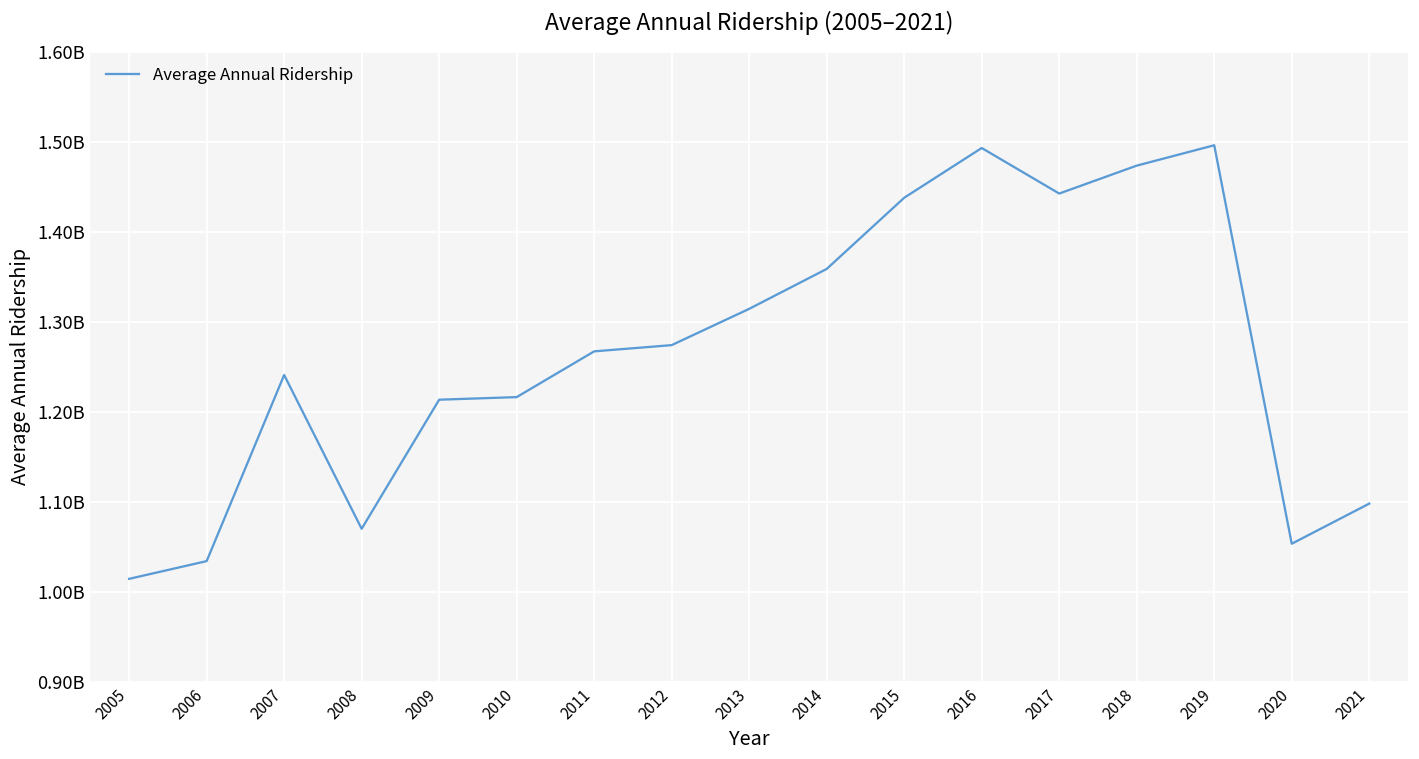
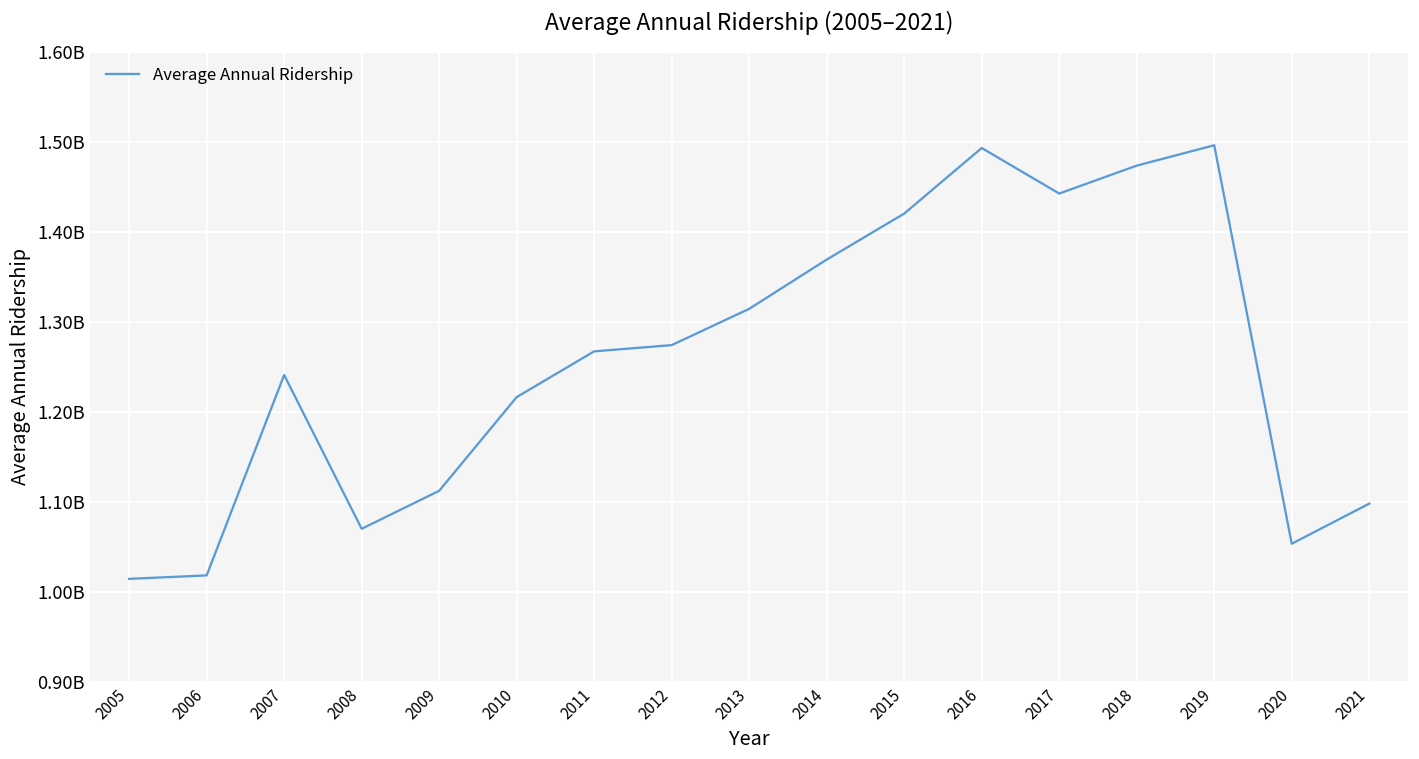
  {
    "2005": 1010000000,
-   "2006": 1030000000,
+   "2006": 1020000000,
    "2007": 1240000000,
    "2008": 1070000000,
-   "2009": 1210000000,
+   "2009": 1110000000,
    "2010": 1220000000,
    "2011": 1270000000,
    "2012": 1270000000,
    "2013": 1310000000,
-   "2014": 1360000000,
-   "2015": 1440000000,
+   "2014": 1370000000,
+   "2015": 1420000000,
    "2016": 1490000000,
    "2017": 1440000000,
    "2018": 1470000000,
    "2019": 1500000000,
    "2020": 1050000000,
    "2021": 1100000000
  }
